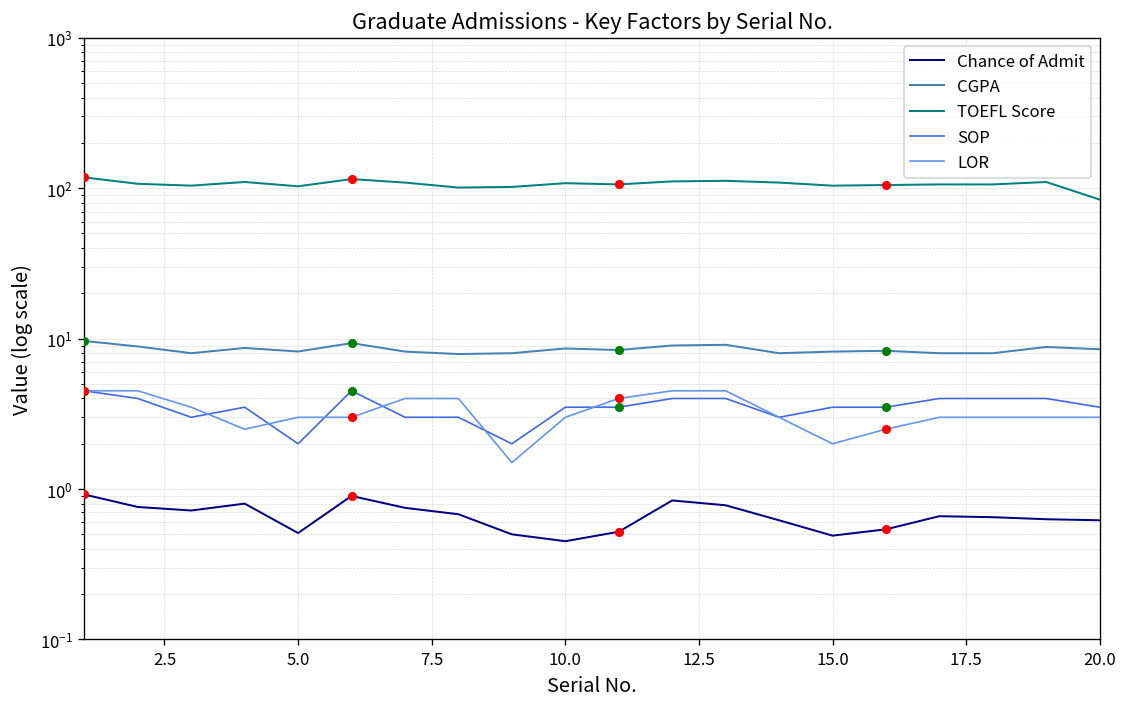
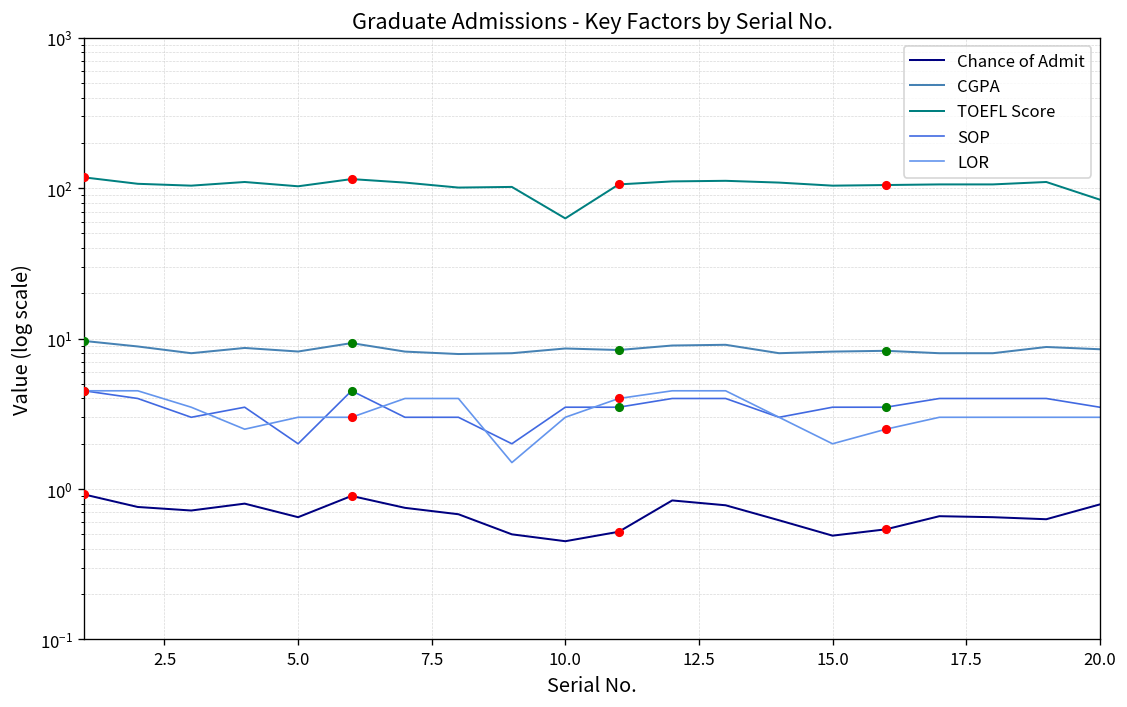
  {
    "Chance of Admit": {
-     "5.0": 0.51,
+     "5.0": 0.7,
      "10.0": 0.45,
      "15.0": 0.49,
-     "20.0": 0.6
+     "20.0": 0.8
    },
    "TOEFL Score": {
      "5.0": 100,
-     "10.0": 110,
+     "10.0": 60,
      "15.0": 100,
      "20.0": 80
    }
  }
